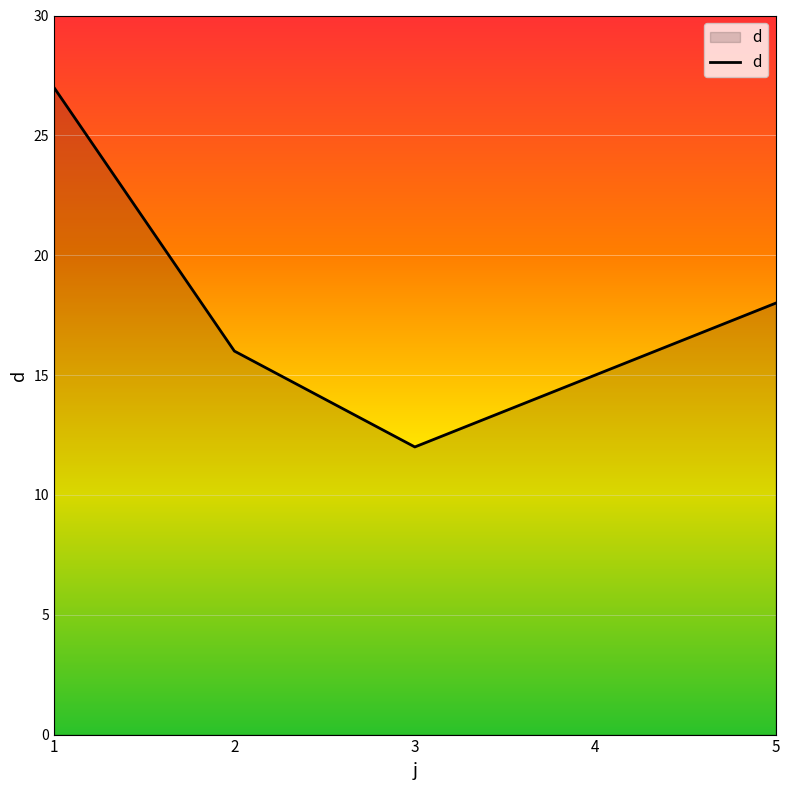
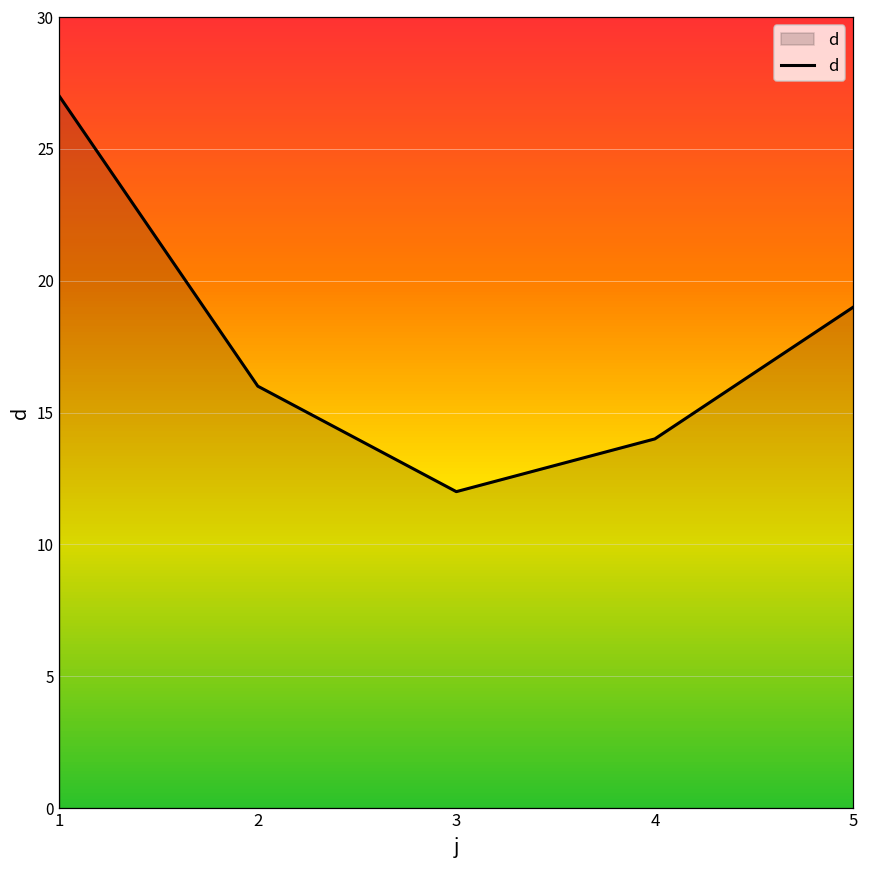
  {
    "1": 27,
    "2": 16,
    "3": 12,
-   "4": 15,
-   "5": 18
+   "4": 14,
+   "5": 19
  }
